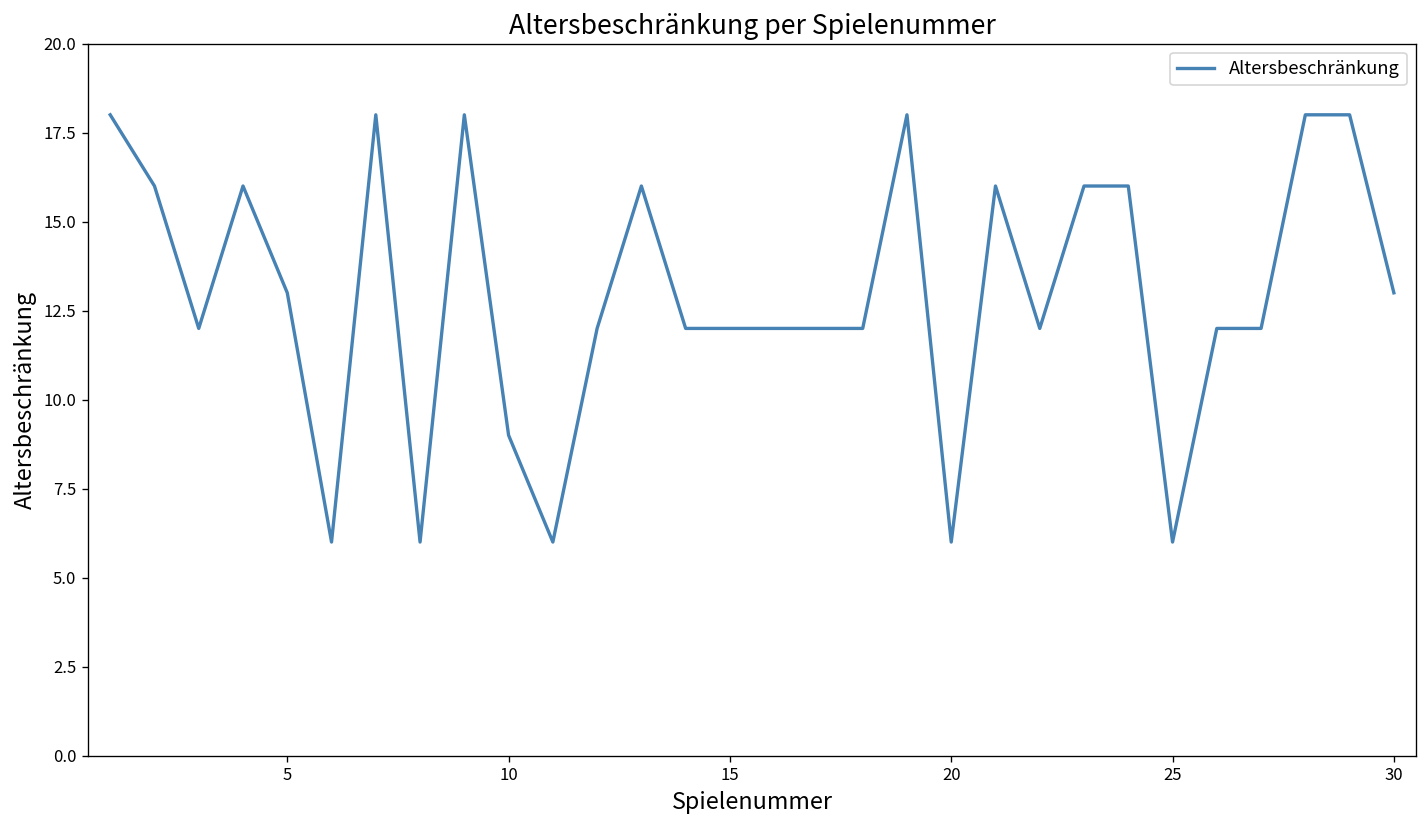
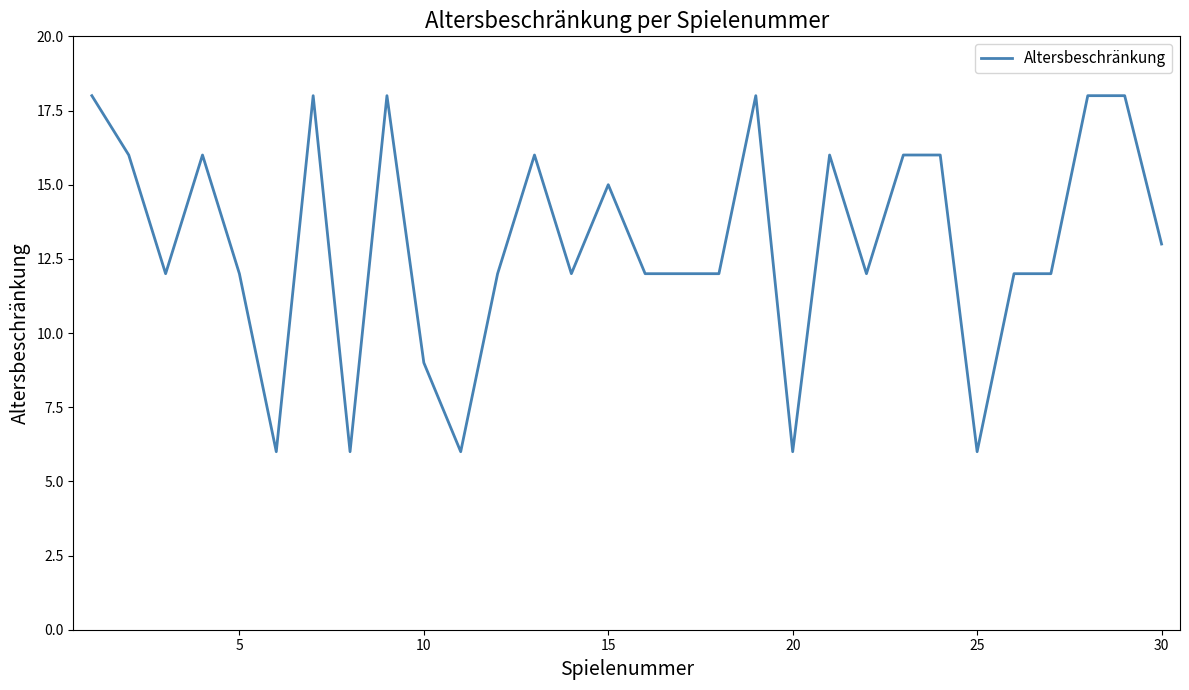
  {
-   "5": 13,
+   "5": 12,
    "10": 9,
-   "15": 12,
+   "15": 15,
    "20": 6,
    "25": 6,
    "30": 13
  }
